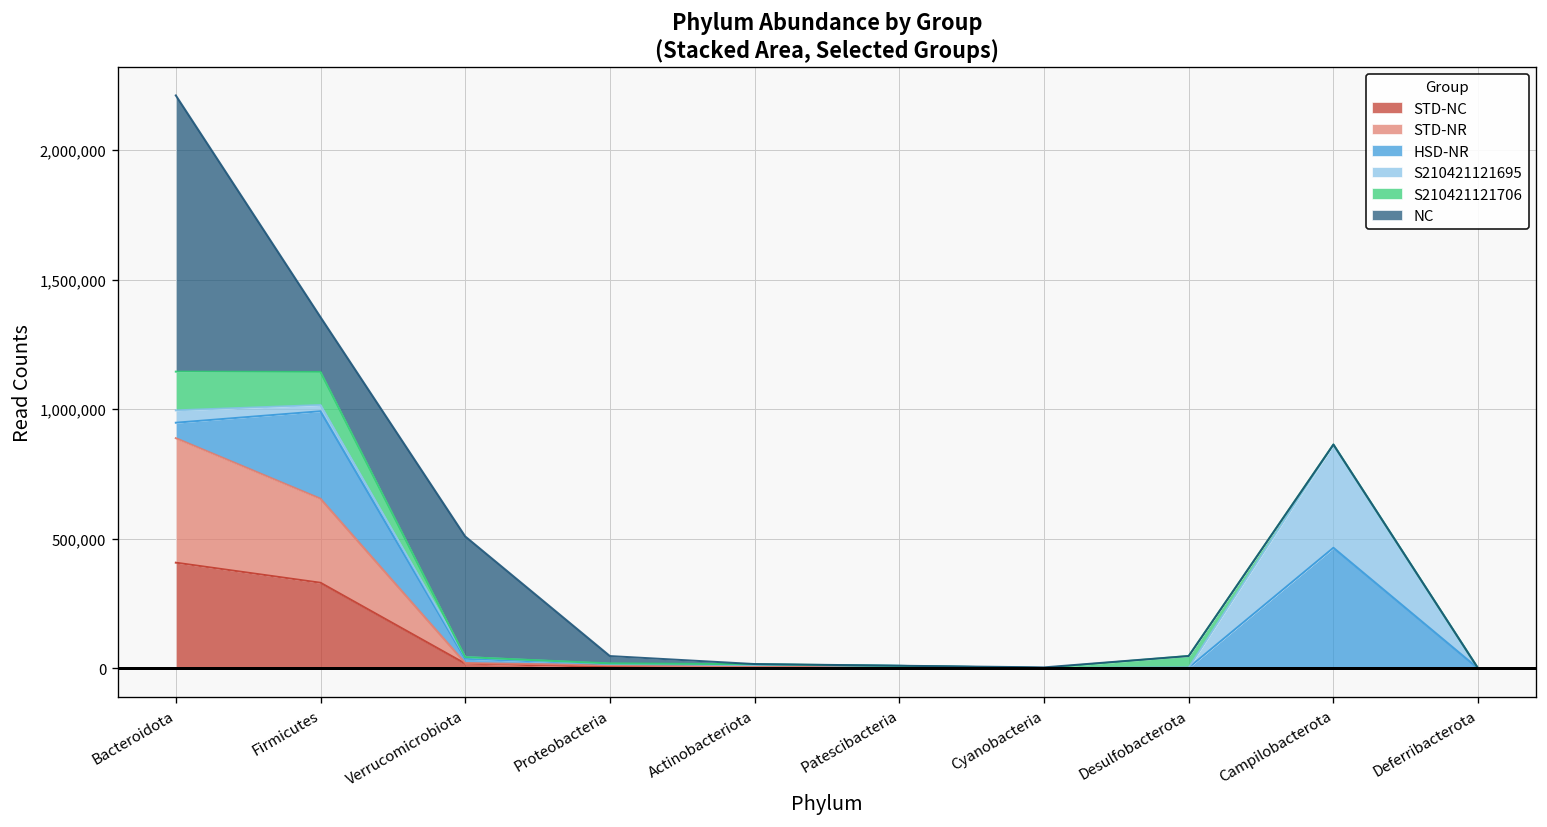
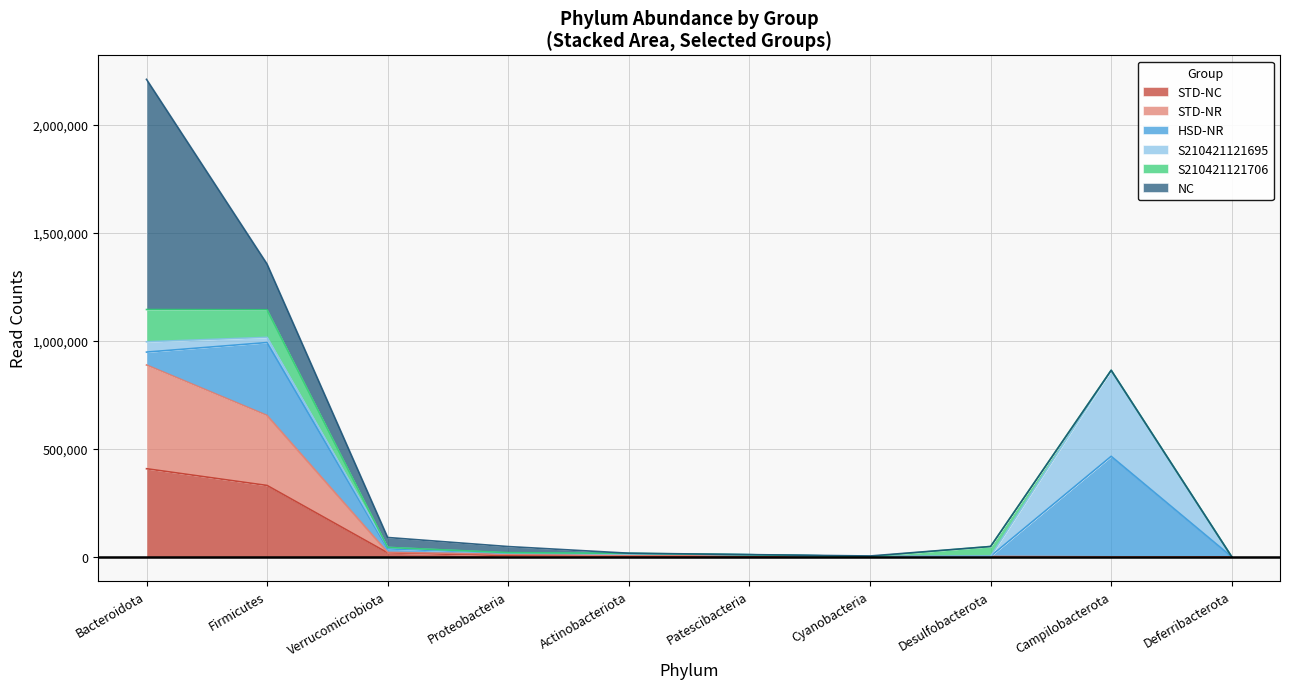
  {
    "STD-NC": {
      "Bacteroidota": "410,000",
      "Firmicutes": "330,000"
    },
    "STD-NR": {
      "Bacteroidota": "480,000",
      "Firmicutes": "320,000"
    },
    "HSD-NR": {
      "Bacteroidota": "60,000",
      "Firmicutes": "340,000",
      "Campilobacterota": "470,000"
    },
    "S210421121695": {
      "Bacteroidota": "50,000",
      "Firmicutes": "20,000"
    },
    "S210421121706": {
      "Bacteroidota": "150,000",
      "Firmicutes": "130,000"
    },
    "NC": {
      "Bacteroidota": "1,070,000",
      "Firmicutes": "210,000",
-     "Verrucomicrobiota": "470,000",
+     "Verrucomicrobiota": "50,000",
      "Proteobacteria": "30,000"
    }
  }
